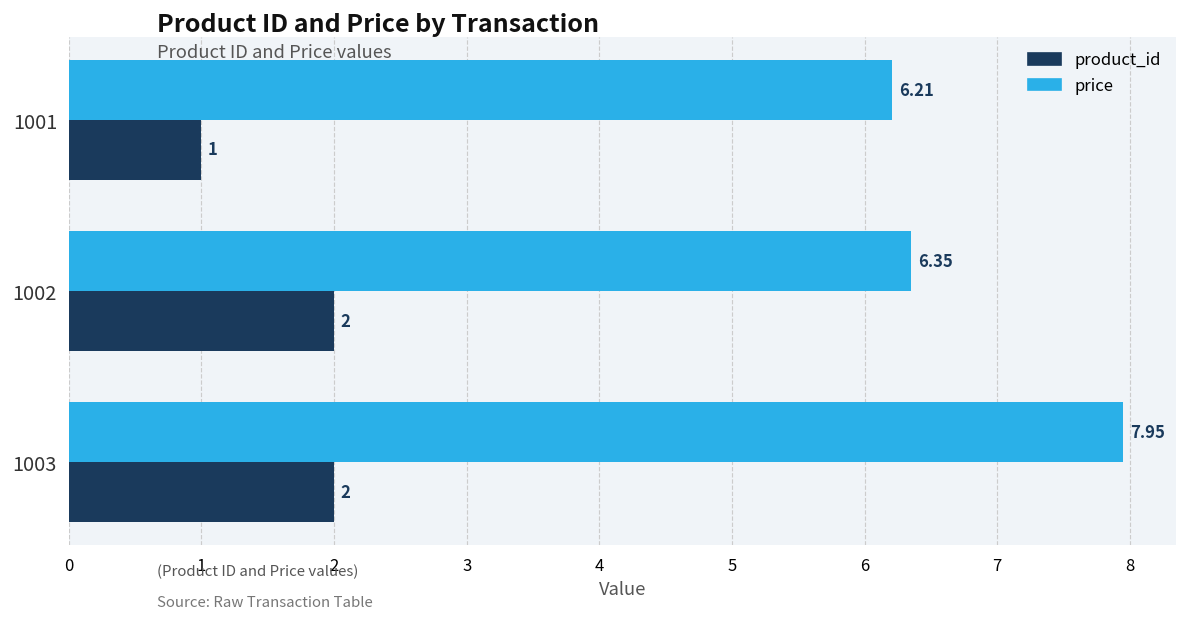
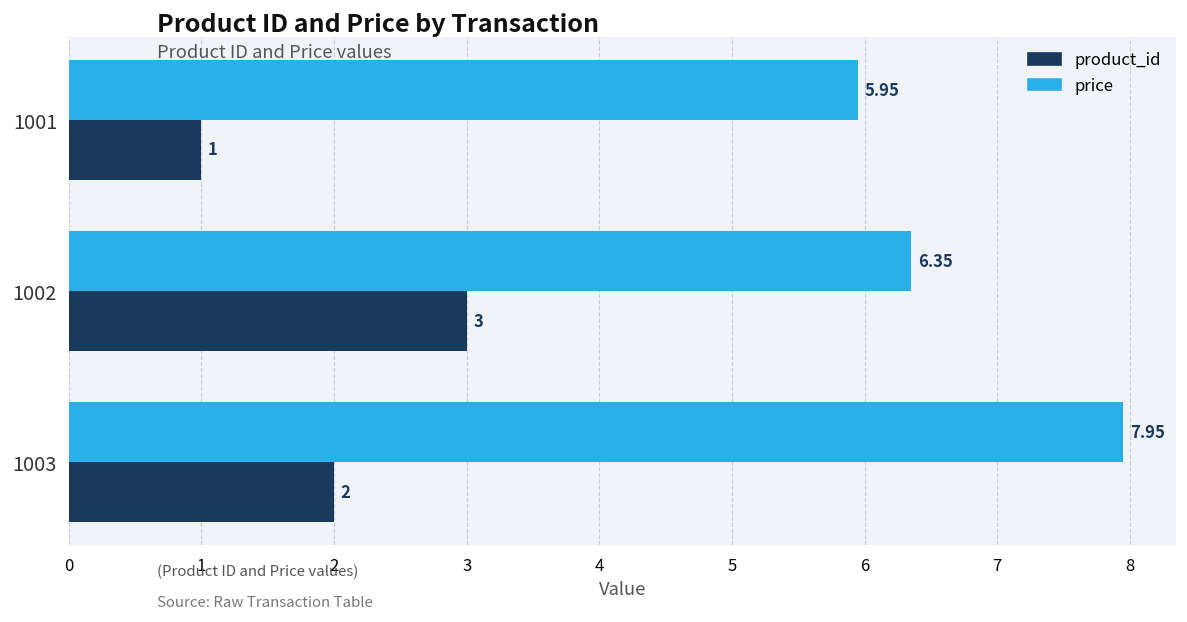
  {
    "product_id": {
      "1001": 1,
-     "1002": 2,
+     "1002": 3,
      "1003": 2
    },
    "price": {
-     "1001": 6.21,
+     "1001": 5.95,
      "1002": 6.35,
      "1003": 7.95
    }
  }
